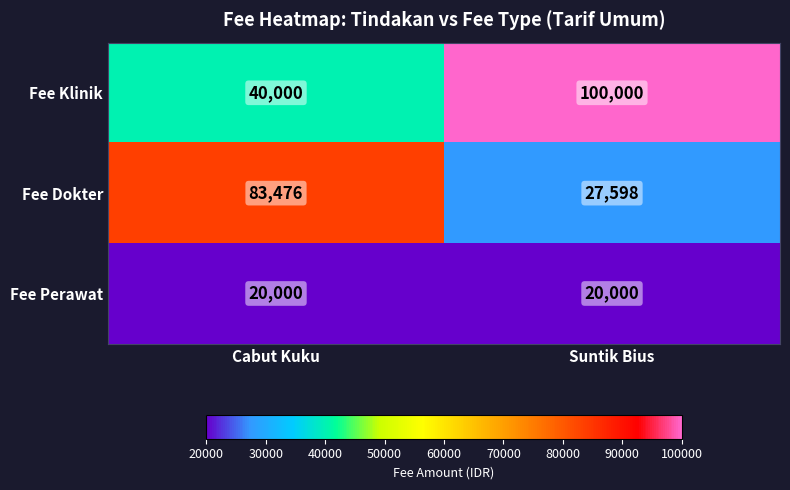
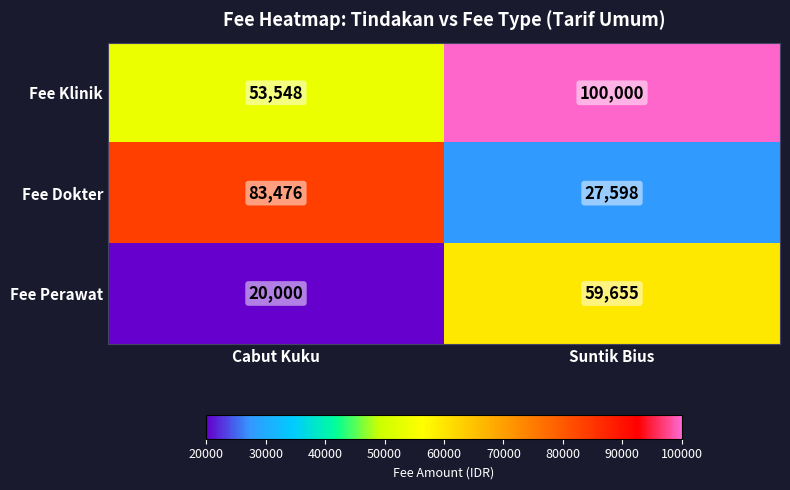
  {
    "Fee Klinik": {
-     "Cabut Kuku": "40,000"
+     "Cabut Kuku": "53,548"
    },
    "Fee Perawat": {
-     "Suntik Bius": "20,000"
+     "Suntik Bius": "59,655"
    }
  }
